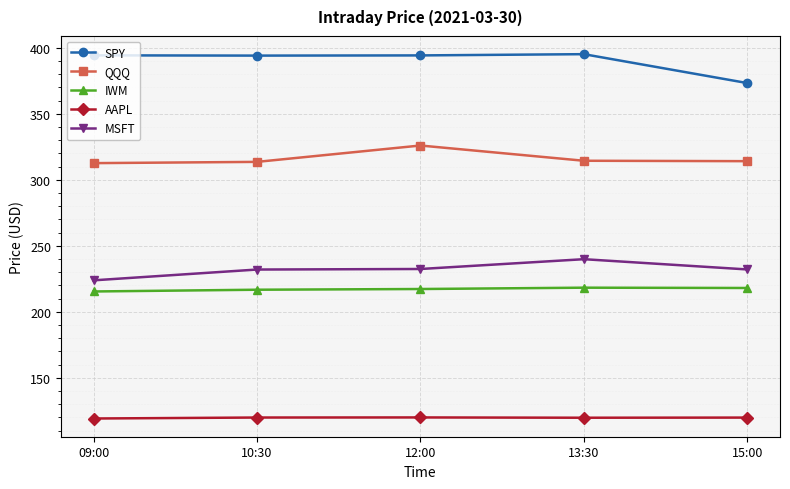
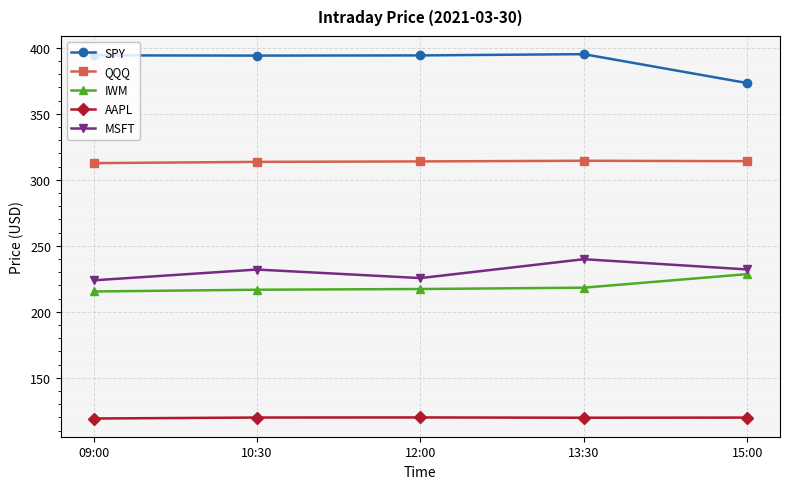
  {
    "SPY": {
      "10:30": 394,
      "12:00": 394,
      "13:30": 395,
      "15:00": 373
    },
    "QQQ": {
      "09:00": 313,
      "10:30": 314,
-     "12:00": 326,
+     "12:00": 314,
      "13:30": 314,
      "15:00": 314
    },
    "IWM": {
      "09:00": 215,
      "10:30": 217,
      "12:00": 217,
      "13:30": 218,
-     "15:00": 218
+     "15:00": 229
    },
    "AAPL": {
      "09:00": 119,
      "10:30": 120,
      "12:00": 120,
      "13:30": 120,
      "15:00": 120
    },
    "MSFT": {
      "09:00": 224,
      "10:30": 232,
-     "12:00": 232,
+     "12:00": 226,
      "13:30": 240,
      "15:00": 232
    }
  }
